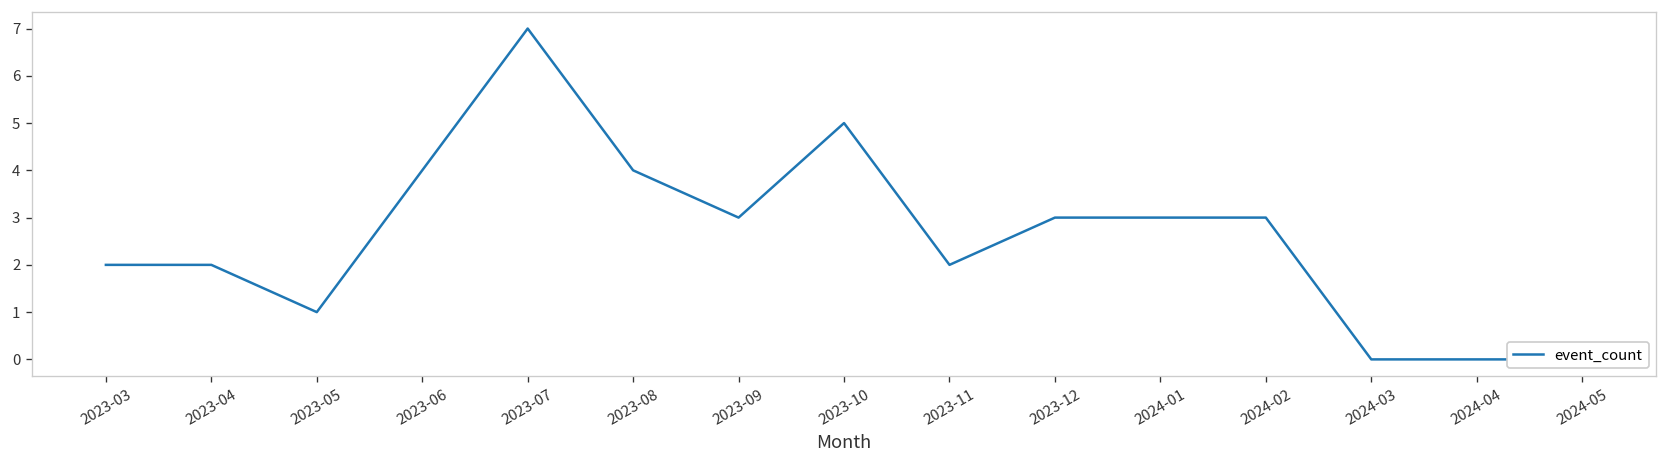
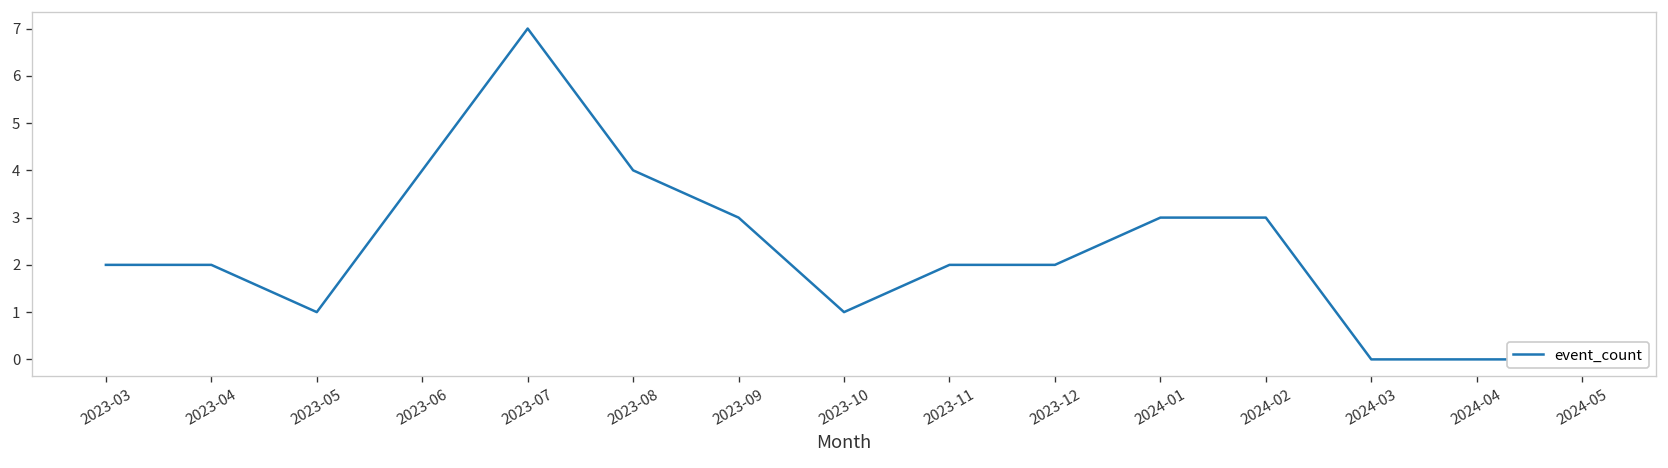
  {
    "2023-03": 2,
    "2023-04": 2,
    "2023-05": 1,
    "2023-06": 4,
    "2023-07": 7,
    "2023-08": 4,
    "2023-09": 3,
-   "2023-10": 5,
+   "2023-10": 1,
    "2023-11": 2,
-   "2023-12": 3,
+   "2023-12": 2,
    "2024-01": 3,
    "2024-02": 3,
    "2024-03": 0,
    "2024-04": 0
  }
